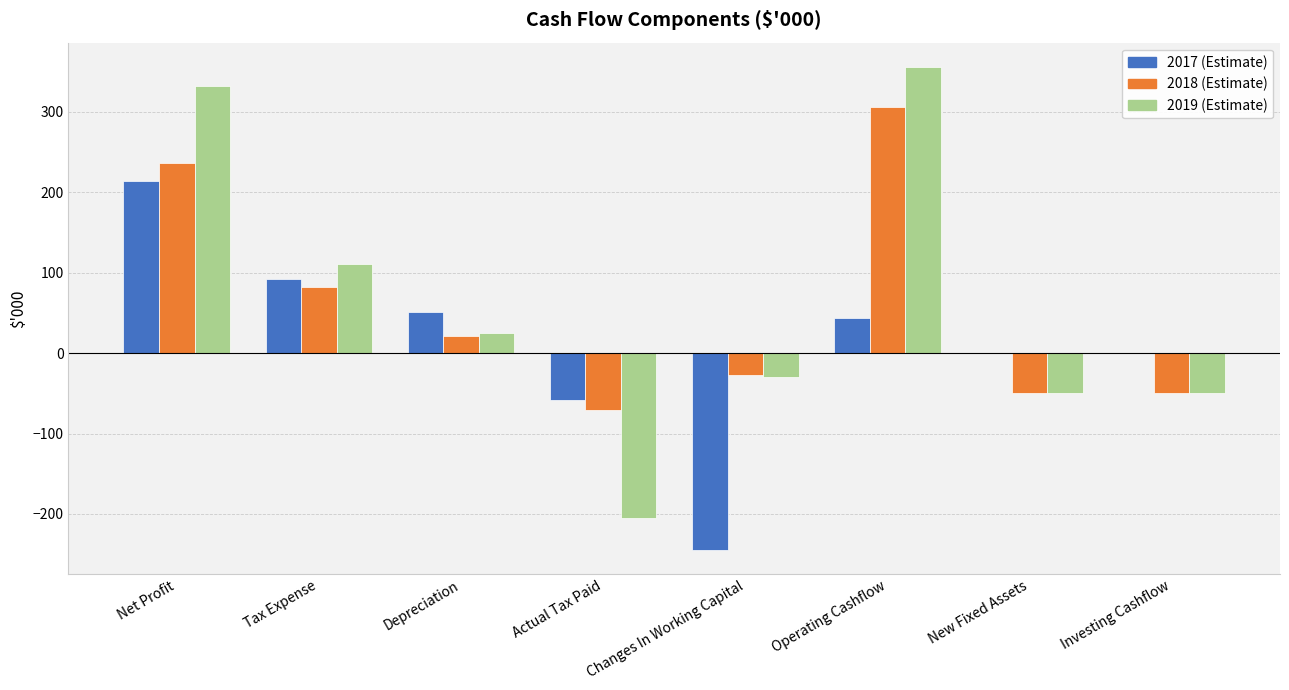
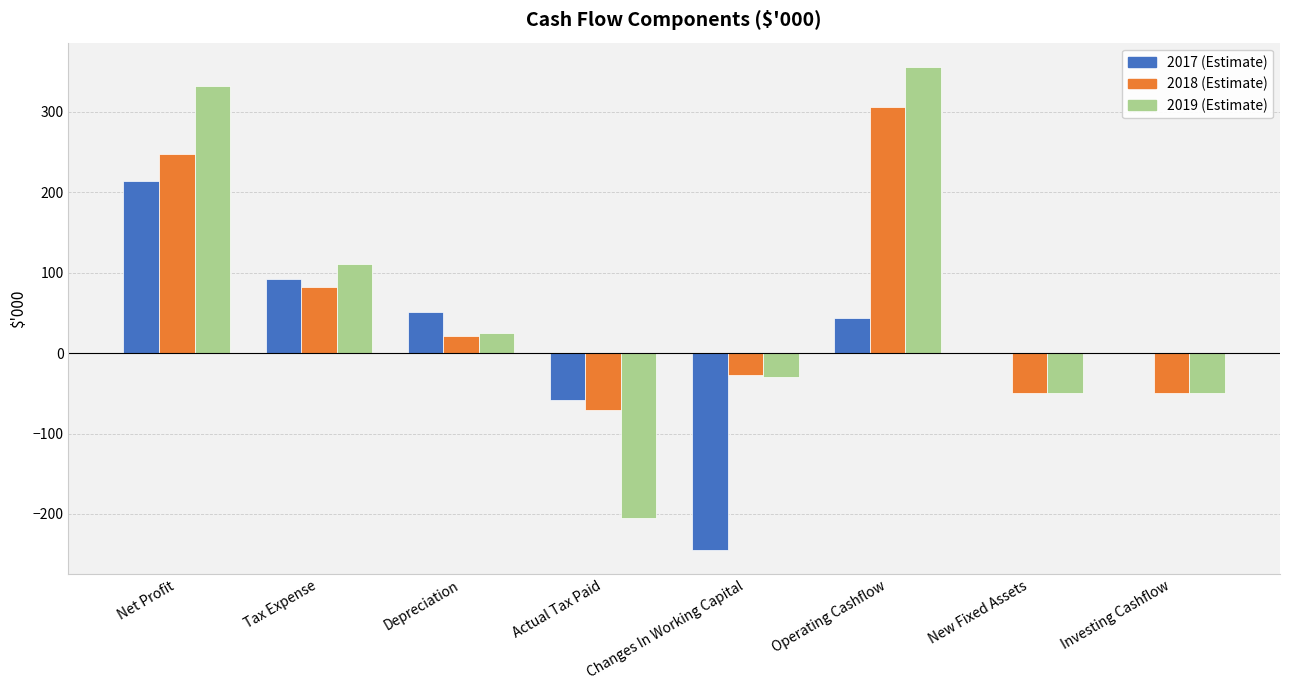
  {
    "2017 (Estimate)": {
      "Net Profit": 210,
      "Tax Expense": 90,
      "Depreciation": 50,
      "Actual Tax Paid": -60,
      "Changes In Working Capital": -250,
      "Operating Cashflow": 40,
      "New Fixed Assets": 0,
      "Investing Cashflow": 0
    },
    "2018 (Estimate)": {
-     "Net Profit": 240,
+     "Net Profit": 250,
      "Tax Expense": 80,
      "Depreciation": 20,
      "Actual Tax Paid": -70,
      "Changes In Working Capital": -30,
      "Operating Cashflow": 310,
      "New Fixed Assets": -50,
      "Investing Cashflow": -50
    },
    "2019 (Estimate)": {
      "Net Profit": 330,
      "Tax Expense": 110,
      "Depreciation": 30,
      "Actual Tax Paid": -210,
      "Changes In Working Capital": -30,
      "Operating Cashflow": 360,
      "New Fixed Assets": -50,
      "Investing Cashflow": -50
    }
  }
